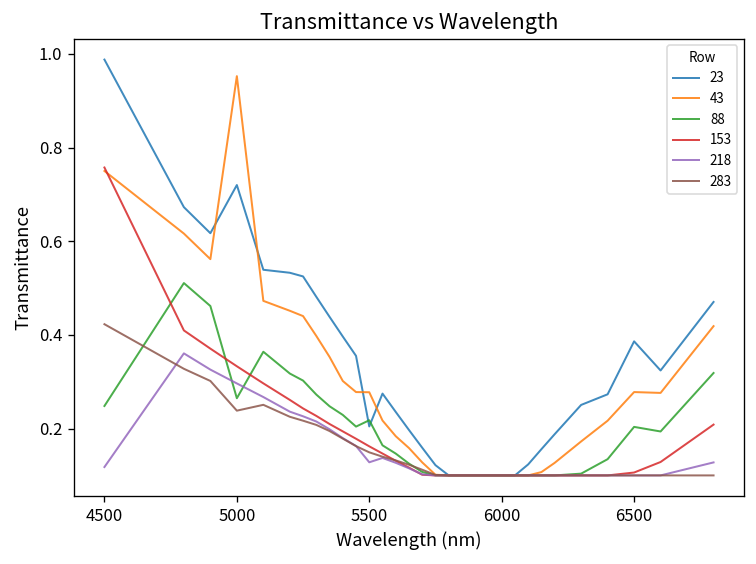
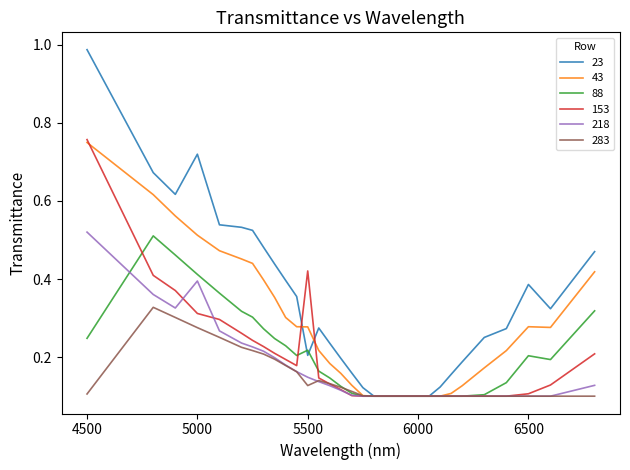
  {
    "23": {
      "4500": 0.99,
      "5000": 0.72,
      "5500": 0.20,
      "6500": 0.39
    },
    "43": {
      "4500": 0.75,
-     "5000": 0.95,
+     "5000": 0.51,
      "5500": 0.28,
      "6500": 0.28
    },
    "88": {
      "4500": 0.25,
-     "5000": 0.26,
+     "5000": 0.41,
      "5500": 0.22,
      "6500": 0.20
    },
    "153": {
      "4500": 0.76,
-     "5000": 0.33,
-     "5500": 0.16
+     "5000": 0.31,
+     "5500": 0.42
    },
    "218": {
-     "4500": 0.12,
-     "5000": 0.30,
-     "5500": 0.13
+     "4500": 0.52,
+     "5000": 0.40,
+     "5500": 0.15
    },
    "283": {
-     "4500": 0.42,
-     "5000": 0.24,
-     "5500": 0.15
+     "4500": 0.11,
+     "5000": 0.28,
+     "5500": 0.13
    }
  }
